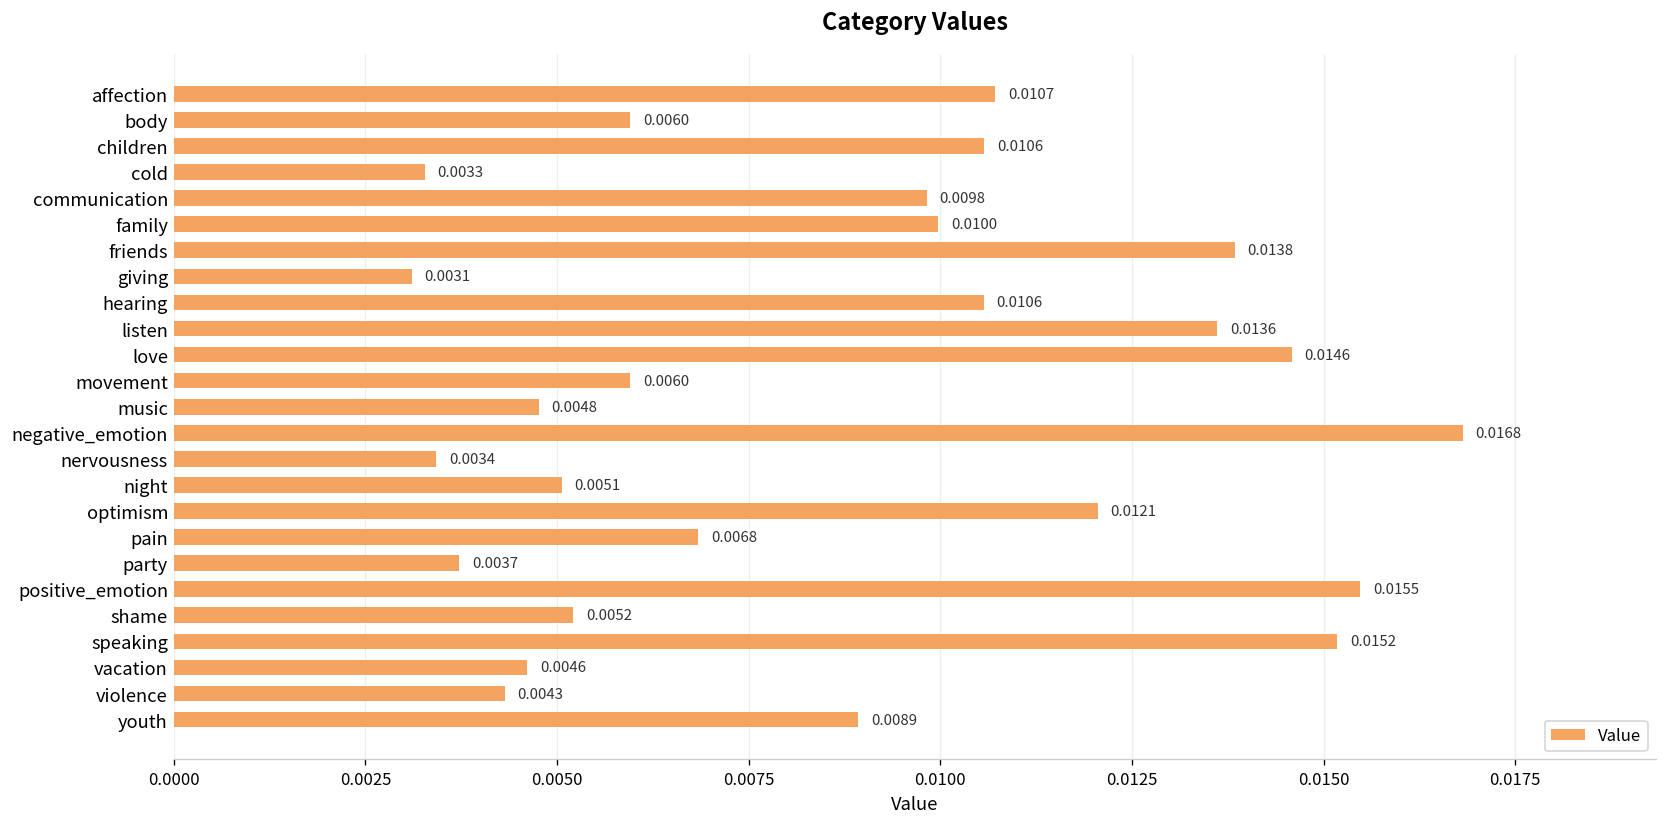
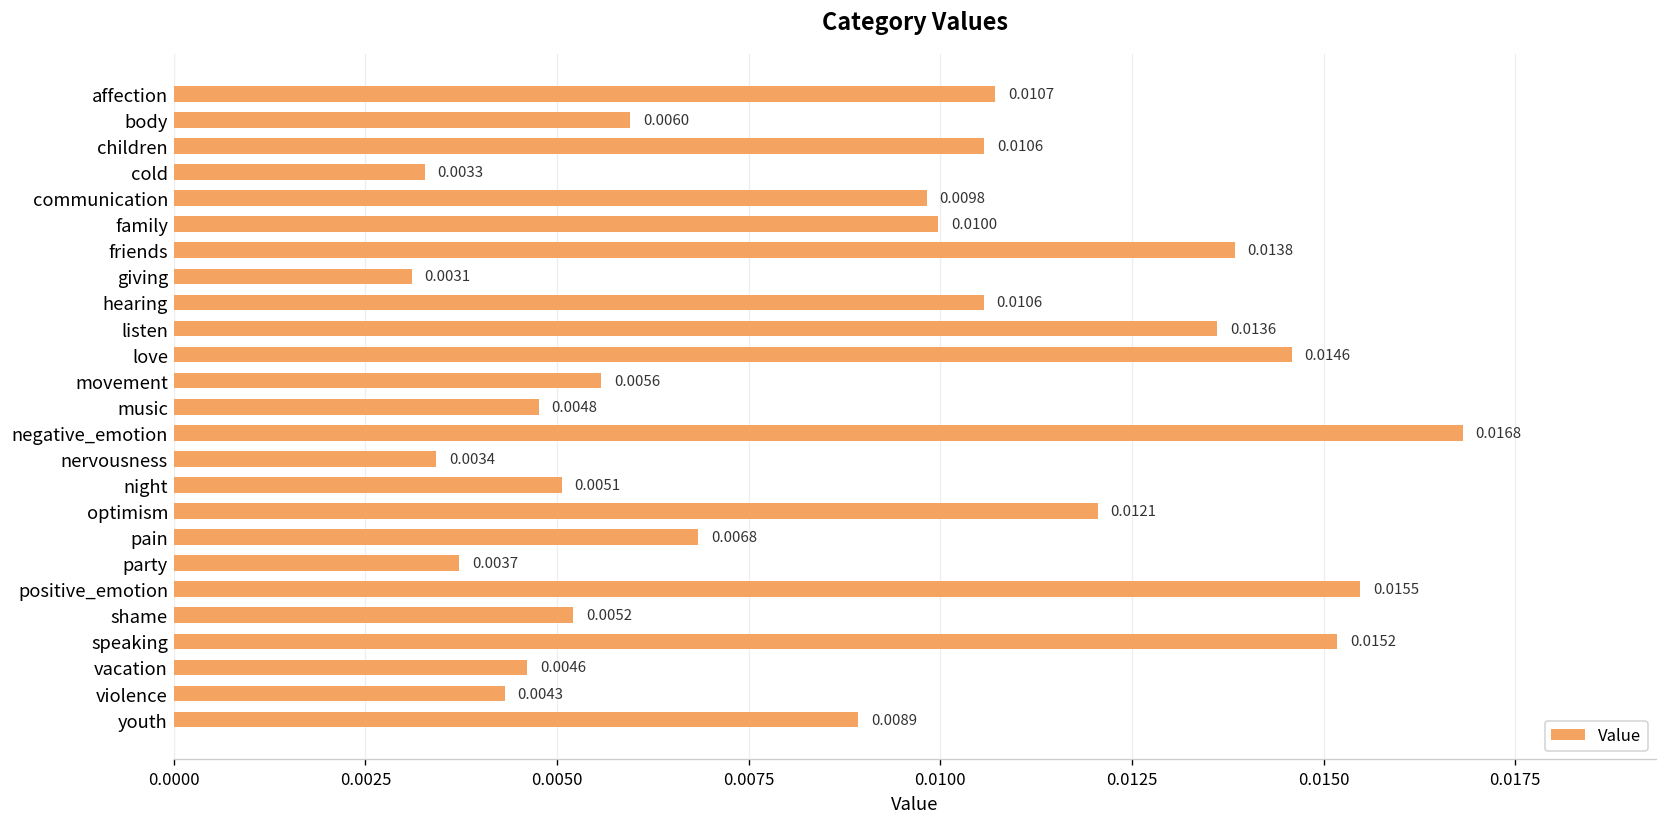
  {
    "affection": 0.0107,
    "body": 0.0060,
    "children": 0.0106,
    "cold": 0.0033,
    "communication": 0.0098,
    "family": 0.0100,
    "friends": 0.0138,
    "giving": 0.0031,
    "hearing": 0.0106,
    "listen": 0.0136,
    "love": 0.0146,
-   "movement": 0.0060,
+   "movement": 0.0056,
    "music": 0.0048,
    "negative_emotion": 0.0168,
    "nervousness": 0.0034,
    "night": 0.0051,
    "optimism": 0.0121,
    "pain": 0.0068,
    "party": 0.0037,
    "positive_emotion": 0.0155,
    "shame": 0.0052,
    "speaking": 0.0152,
    "vacation": 0.0046,
    "violence": 0.0043,
    "youth": 0.0089
  }
